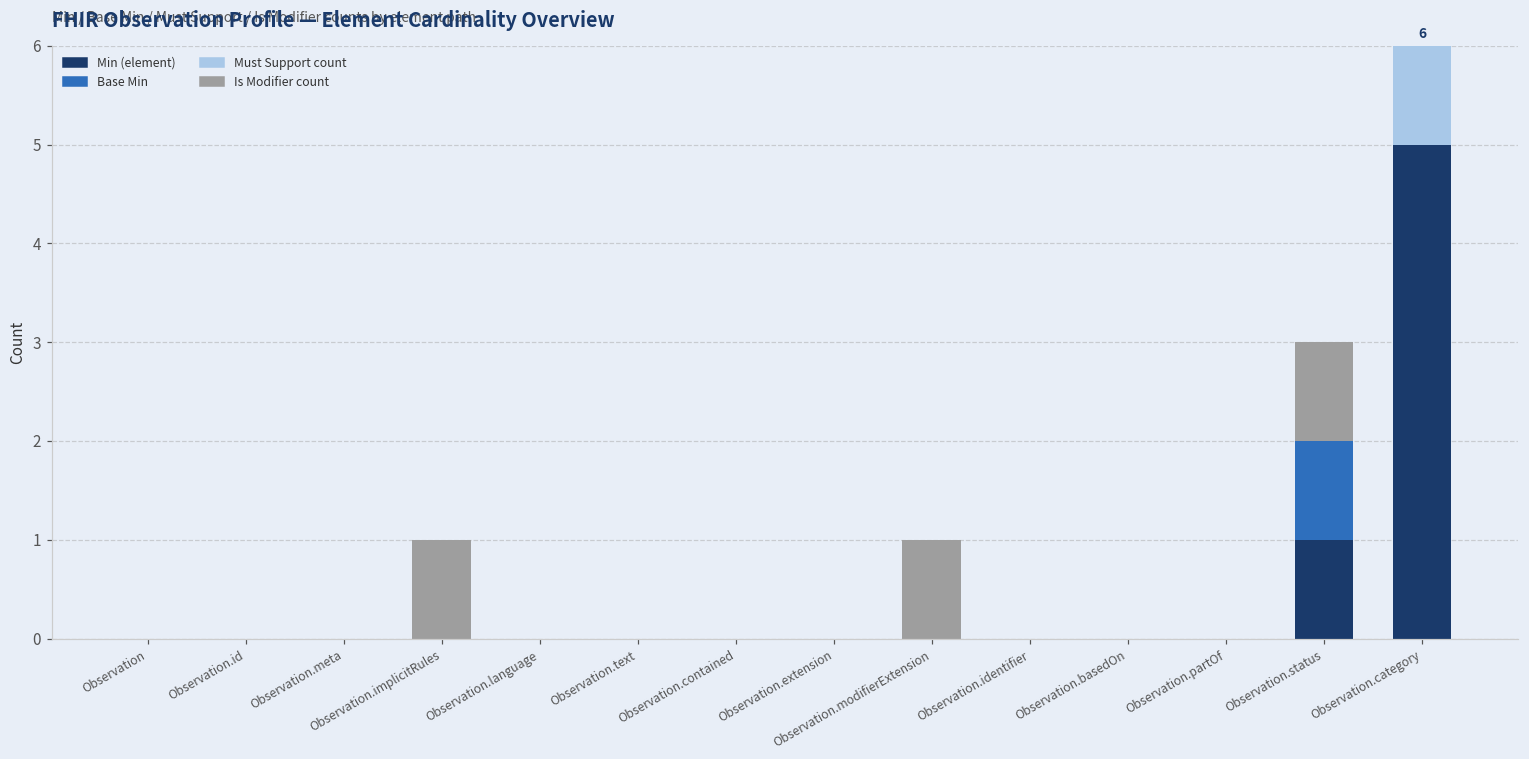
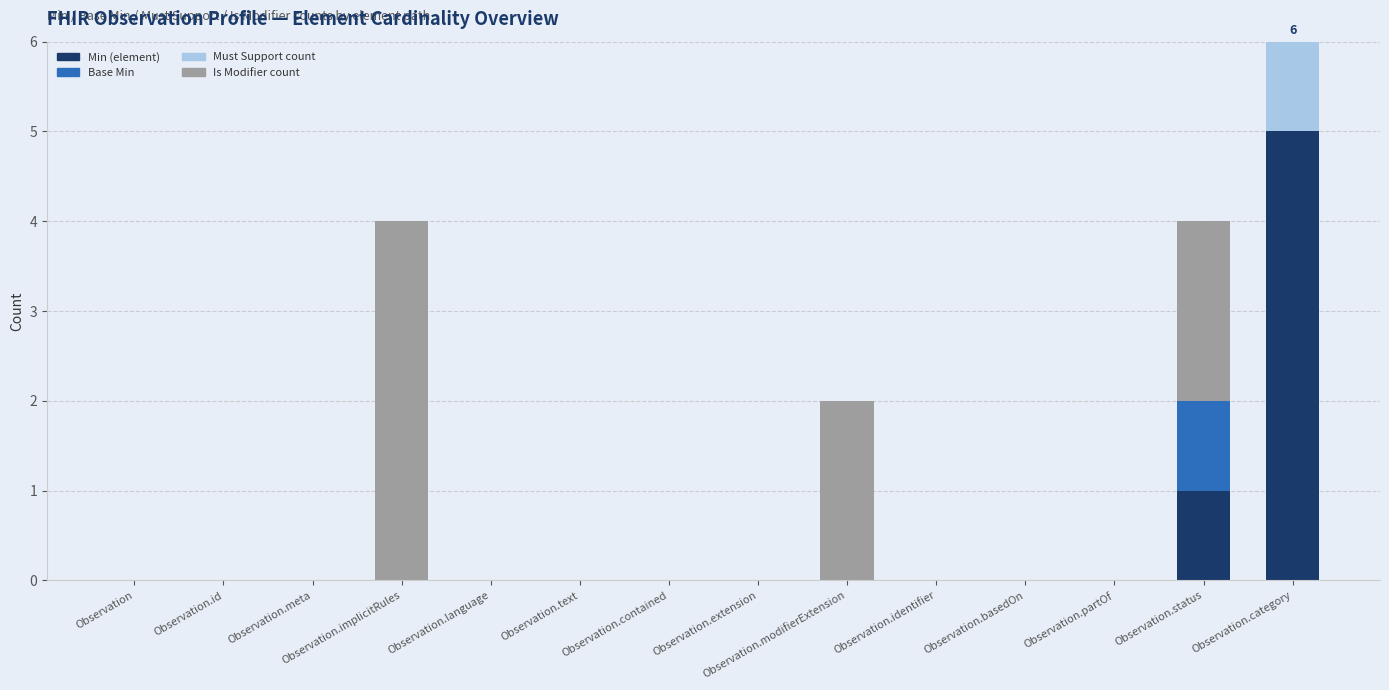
  {
    "Min (element)": {
      "Observation": 0,
      "Observation.id": 0,
      "Observation.meta": 0,
      "Observation.implicitRules": 0,
      "Observation.language": 0,
      "Observation.text": 0,
      "Observation.contained": 0,
      "Observation.extension": 0,
      "Observation.modifierExtension": 0,
      "Observation.identifier": 0,
      "Observation.basedOn": 0,
      "Observation.partOf": 0,
      "Observation.status": 1,
      "Observation.category": 5
    },
    "Base Min": {
      "Observation": 0,
      "Observation.id": 0,
      "Observation.meta": 0,
      "Observation.implicitRules": 0,
      "Observation.language": 0,
      "Observation.text": 0,
      "Observation.contained": 0,
      "Observation.extension": 0,
      "Observation.modifierExtension": 0,
      "Observation.identifier": 0,
      "Observation.basedOn": 0,
      "Observation.partOf": 0,
      "Observation.status": 1,
      "Observation.category": 0
    },
    "Must Support count": {
      "Observation": 0,
      "Observation.id": 0,
      "Observation.meta": 0,
      "Observation.implicitRules": 0,
      "Observation.language": 0,
      "Observation.text": 0,
      "Observation.contained": 0,
      "Observation.extension": 0,
      "Observation.modifierExtension": 0,
      "Observation.identifier": 0,
      "Observation.basedOn": 0,
      "Observation.partOf": 0,
      "Observation.status": 0
    },
    "Is Modifier count": {
      "Observation": 0,
      "Observation.id": 0,
      "Observation.meta": 0,
-     "Observation.implicitRules": 1,
+     "Observation.implicitRules": 4,
      "Observation.language": 0,
      "Observation.text": 0,
      "Observation.contained": 0,
      "Observation.extension": 0,
-     "Observation.modifierExtension": 1,
+     "Observation.modifierExtension": 2,
      "Observation.identifier": 0,
      "Observation.basedOn": 0,
      "Observation.partOf": 0,
-     "Observation.status": 1
+     "Observation.status": 2
    }
  }
